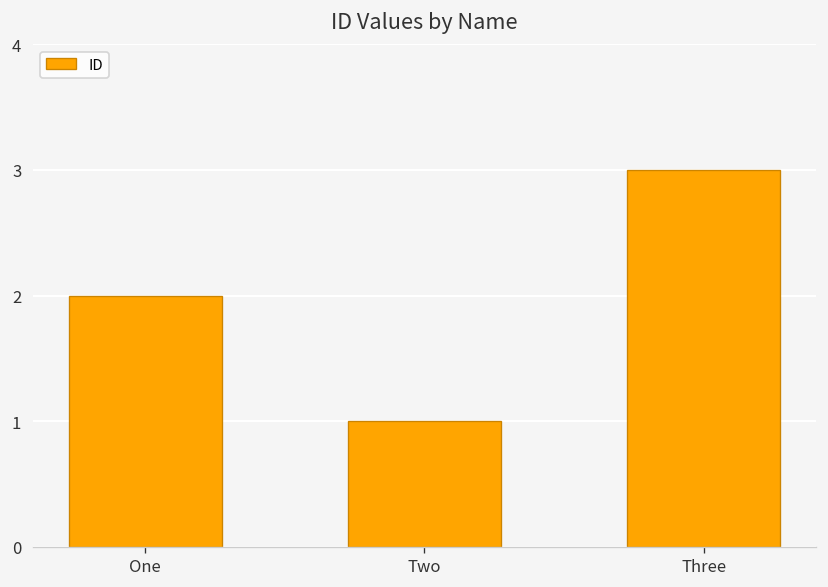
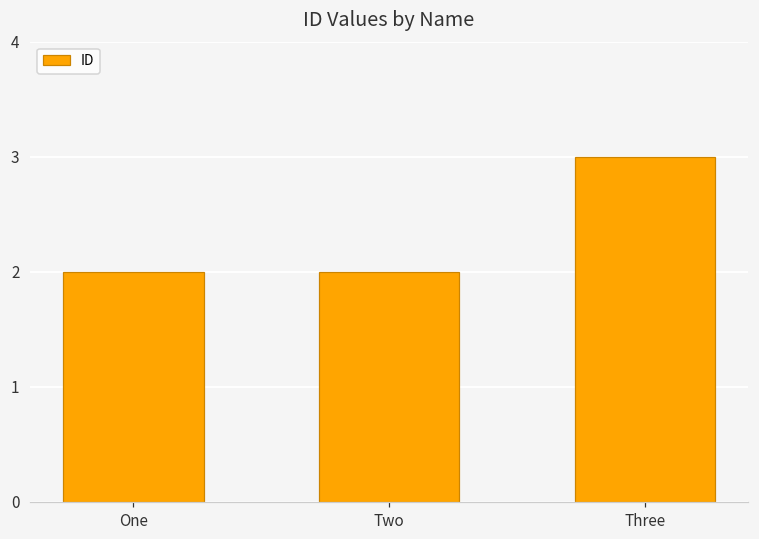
  {
    "One": 2,
-   "Two": 1,
+   "Two": 2,
    "Three": 3
  }
